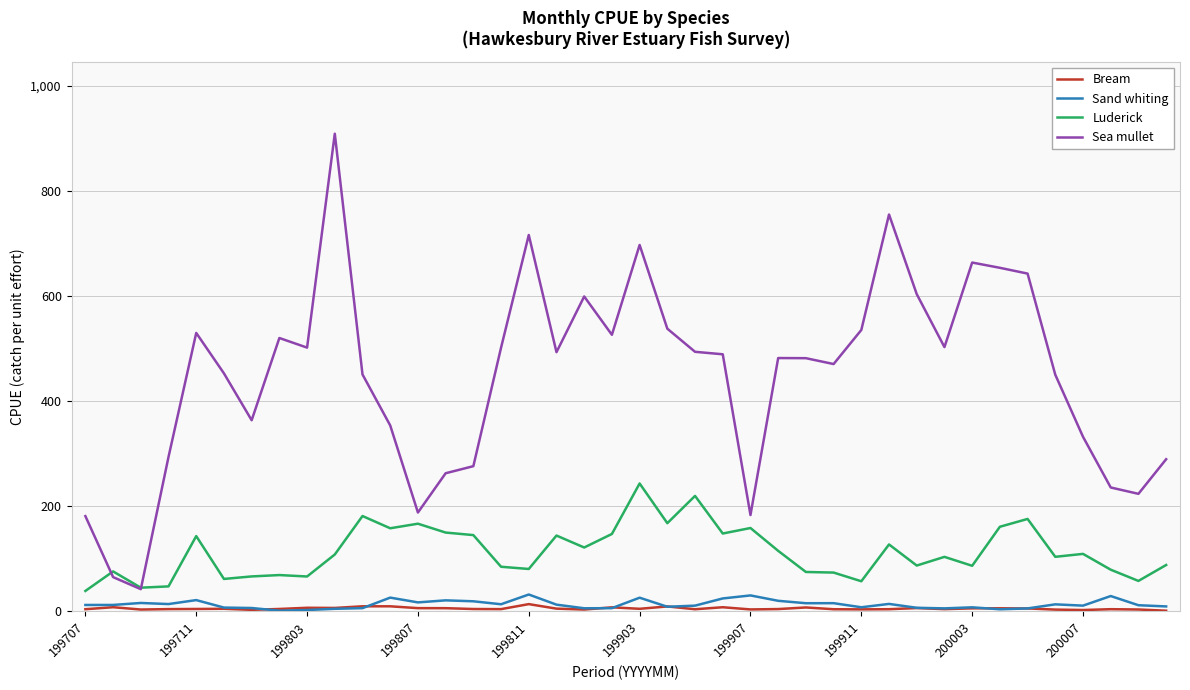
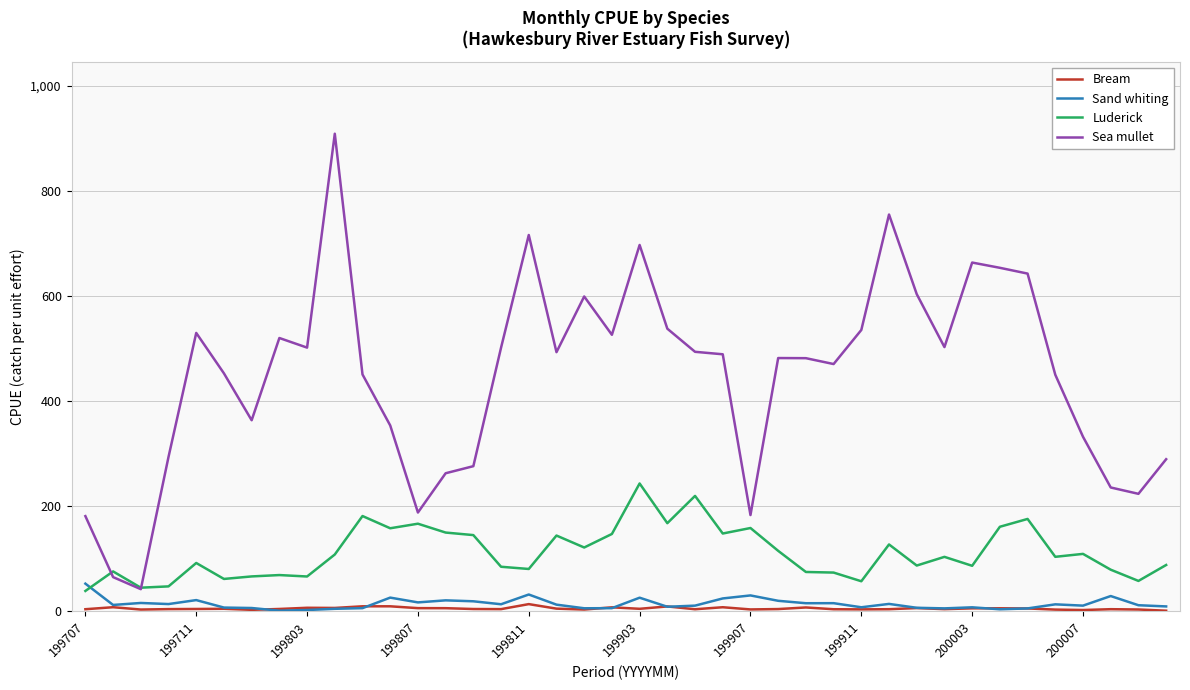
  {
    "Bream": {
      "199707": 0,
      "199711": 0,
      "199807": 10,
      "199811": 10,
      "199903": 0,
      "199907": 0,
      "200007": 0
    },
    "Sand whiting": {
-     "199707": 10,
+     "199707": 50,
      "199711": 20,
      "199807": 20,
      "199811": 30,
      "199903": 30,
      "199907": 30,
      "200007": 10
    },
    "Luderick": {
      "199707": 40,
-     "199711": 140,
+     "199711": 90,
      "199803": 70,
      "199807": 170,
      "199811": 80,
      "199903": 240,
      "199907": 160,
      "199911": 60,
      "200003": 90,
      "200007": 110
    },
    "Sea mullet": {
      "199707": 180,
      "199711": 530,
      "199803": 500,
      "199807": 190,
      "199811": 720,
      "199903": 700,
      "199907": 180,
      "199911": 540,
      "200003": 660,
      "200007": 330
    }
  }
